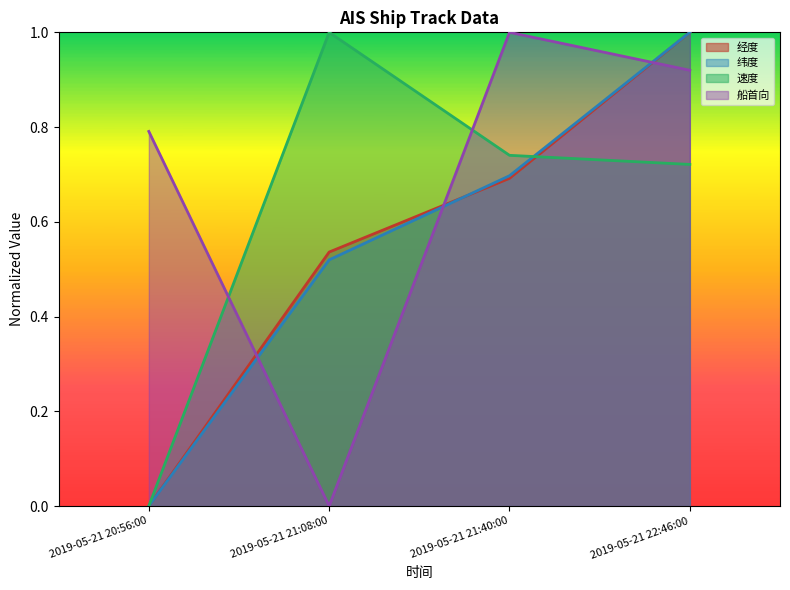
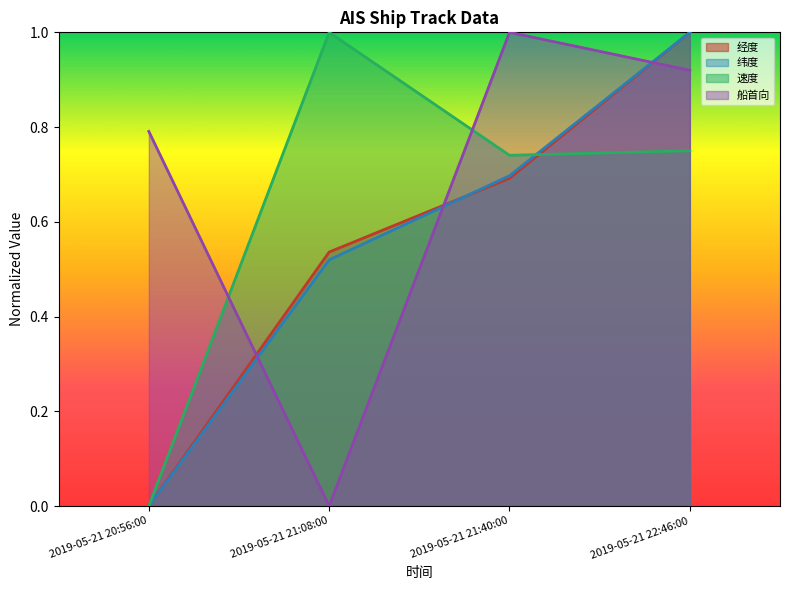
  {
    "经度": {
      "2019-05-21 21:08:00": 0.54,
      "2019-05-21 21:40:00": 0.69
    },
    "纬度": {
      "2019-05-21 21:08:00": 0.52,
      "2019-05-21 21:40:00": 0.70
    },
    "速度": {
      "2019-05-21 21:08:00": 1.00,
      "2019-05-21 21:40:00": 0.74,
-     "2019-05-21 22:46:00": 0.72
+     "2019-05-21 22:46:00": 0.75
    },
    "船首向": {
      "2019-05-21 20:56:00": 0.79,
      "2019-05-21 21:08:00": 0.00,
      "2019-05-21 21:40:00": 1.00,
      "2019-05-21 22:46:00": 0.92
    }
  }
